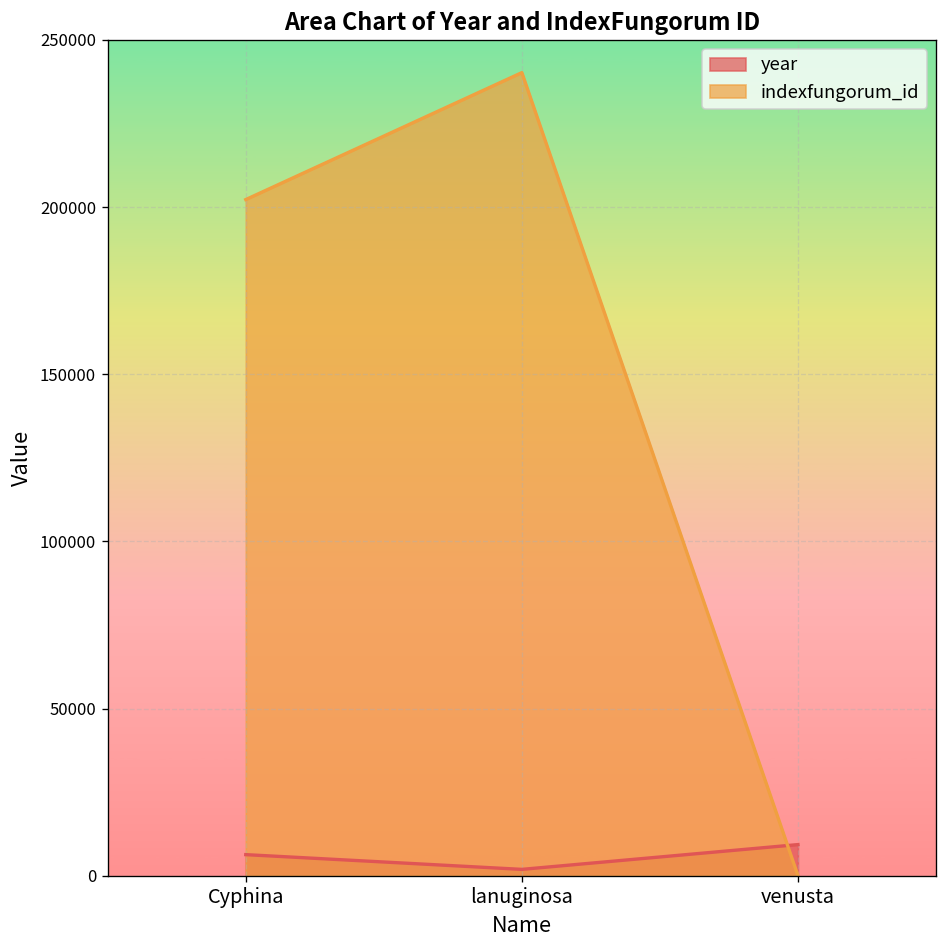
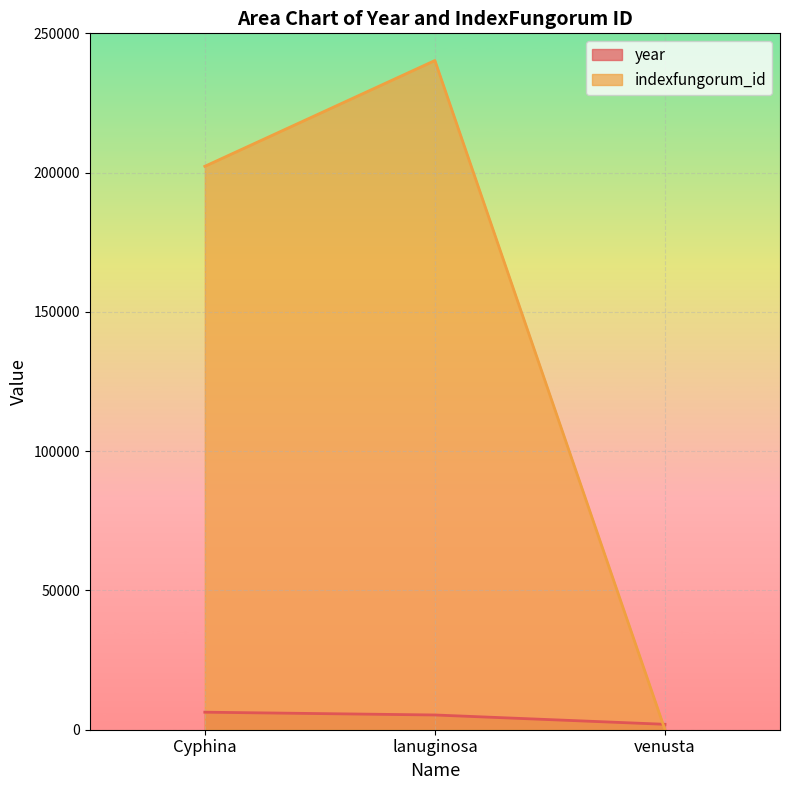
  {
    "year": {
      "Cyphina": 6000,
-     "lanuginosa": 2000,
-     "venusta": 9000
+     "lanuginosa": 5000,
+     "venusta": 2000
    },
    "indexfungorum_id": {
      "Cyphina": 202000,
      "lanuginosa": 240000,
      "venusta": 0
    }
  }
